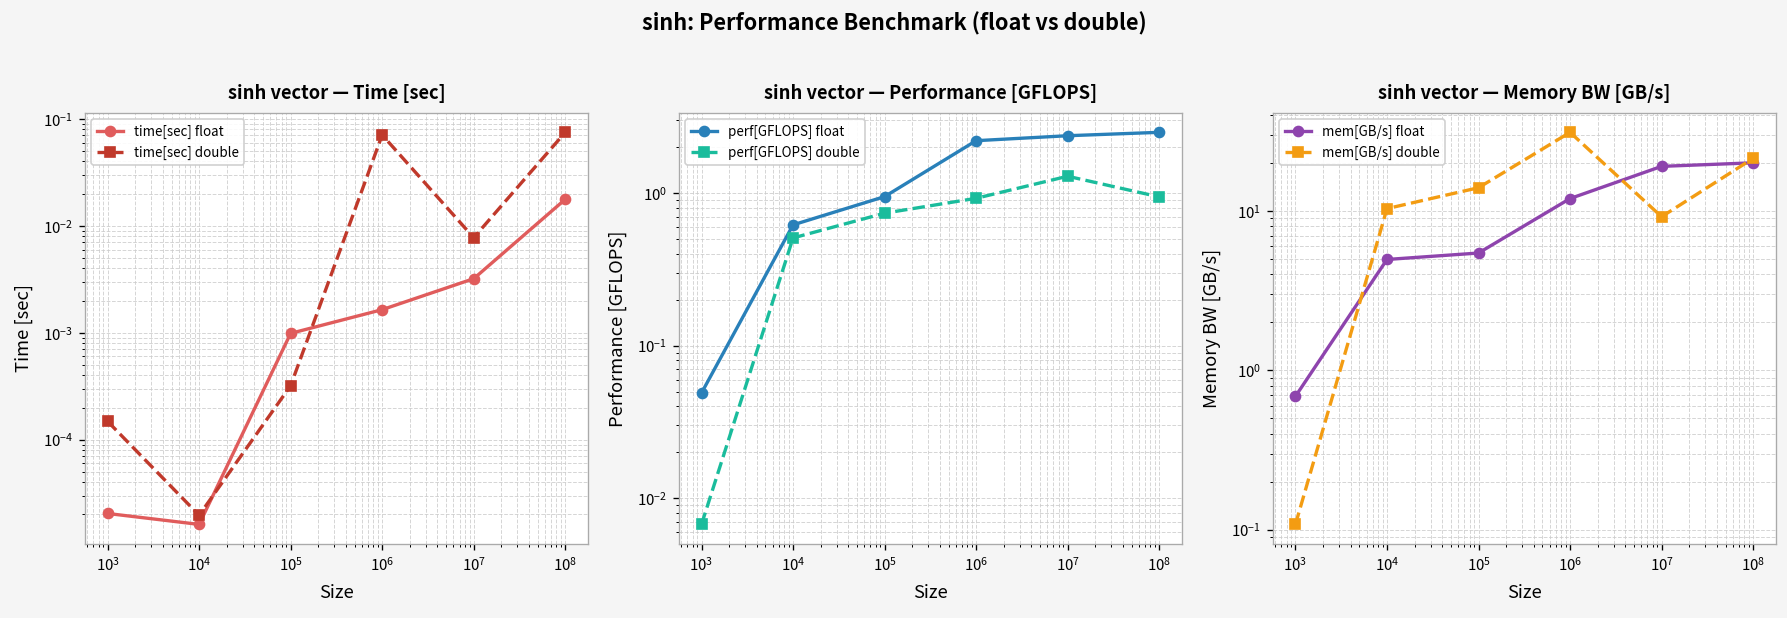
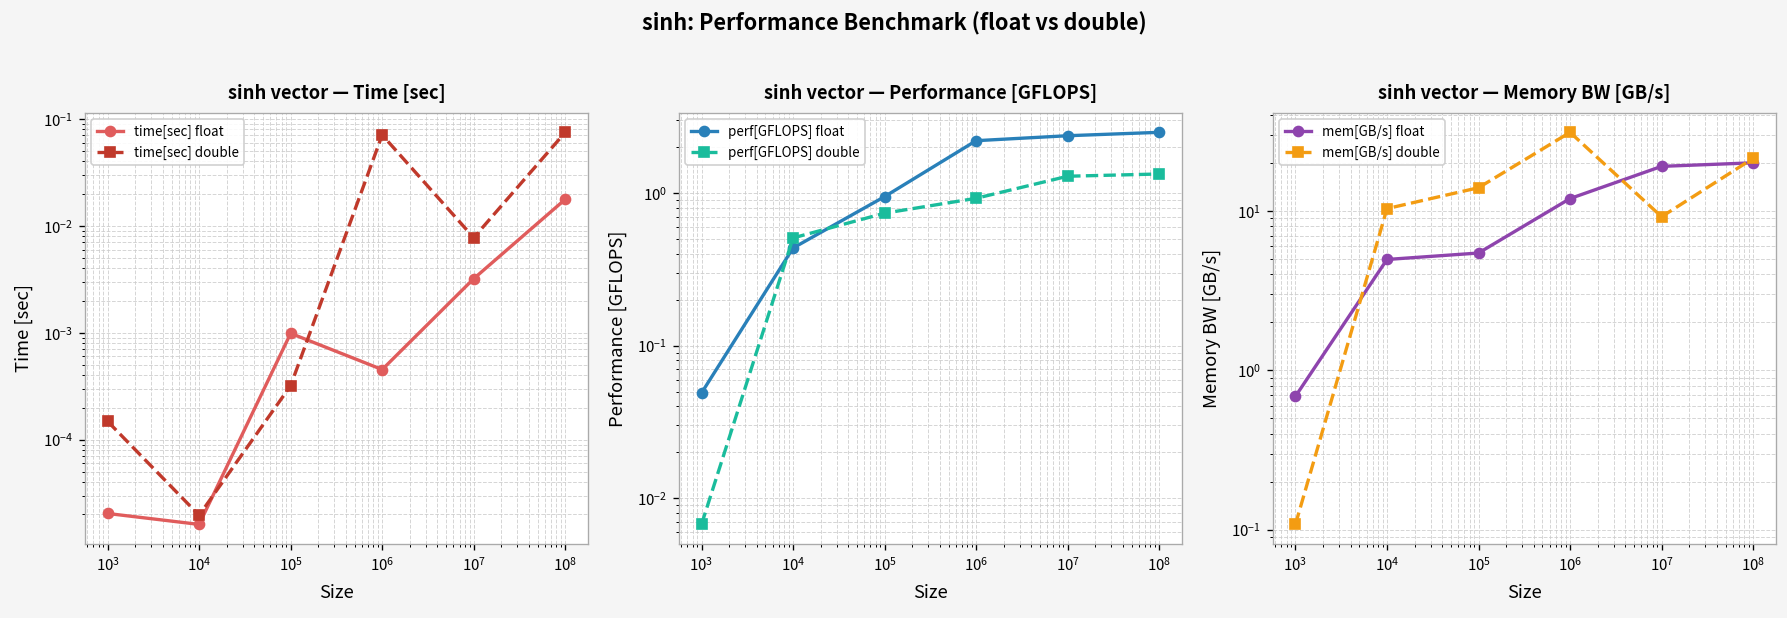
  {
    "sinh vector — Time [sec]": {
      "time[sec] float": {
        "10^3": 0.000020,
        "10^4": 0.000016,
        "10^5": 0.0010,
-       "10^6": 0.0016,
+       "10^6": 0.0005,
        "10^7": 0.0032,
        "10^8": 0.018
      },
      "time[sec] double": {
        "10^3": 0.00015,
        "10^4": 0.000020,
        "10^5": 0.0003,
        "10^6": 0.07,
        "10^7": 0.008,
        "10^8": 0.07
      }
    },
    "sinh vector — Performance [GFLOPS]": {
      "perf[GFLOPS] float": {
        "10^3": 0.05,
-       "10^4": 0.6,
+       "10^4": 0.44,
        "10^5": 0.9,
        "10^6": 2.2,
        "10^7": 2.4,
        "10^8": 2.5
      },
      "perf[GFLOPS] double": {
        "10^3": 0.007,
        "10^4": 0.5,
        "10^5": 0.7,
        "10^6": 0.9,
        "10^7": 1.3,
-       "10^8": 0.9
+       "10^8": 1.3
      }
    },
    "sinh vector — Memory BW [GB/s]": {
      "mem[GB/s] float": {
        "10^3": 0.7,
        "10^4": 5.0,
        "10^5": 5.4,
        "10^6": 12,
        "10^7": 19,
        "10^8": 20
      },
      "mem[GB/s] double": {
        "10^3": 0.11,
        "10^4": 10,
        "10^5": 14,
        "10^6": 31,
        "10^7": 9,
        "10^8": 21
      }
    }
  }
